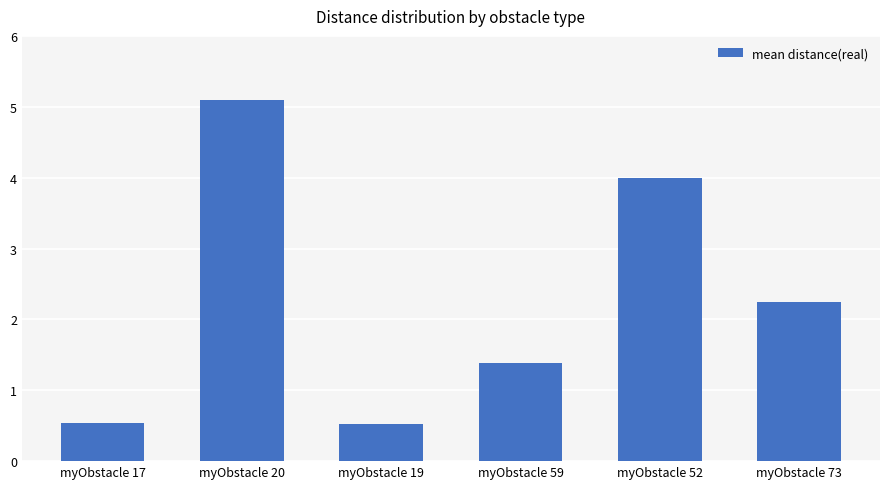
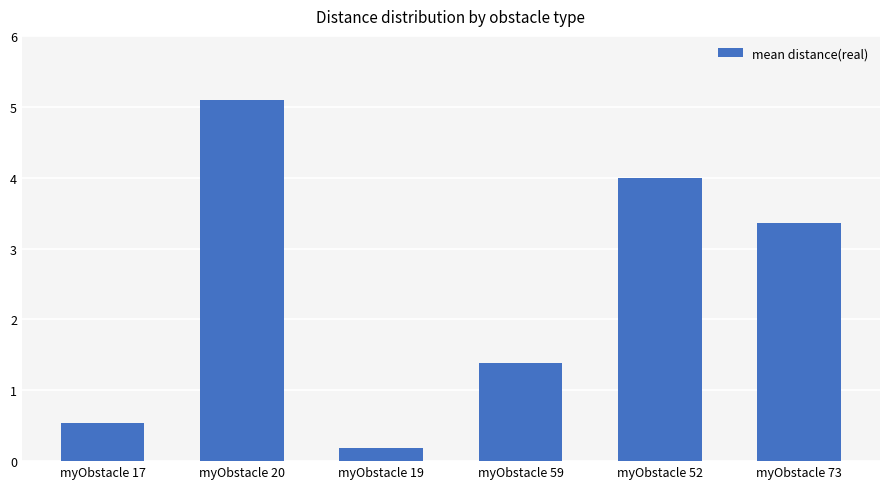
  {
    "myObstacle 17": 0.5,
    "myObstacle 20": 5.1,
-   "myObstacle 19": 0.5,
+   "myObstacle 19": 0.2,
    "myObstacle 59": 1.4,
    "myObstacle 52": 4.0,
-   "myObstacle 73": 2.3
+   "myObstacle 73": 3.4
  }
